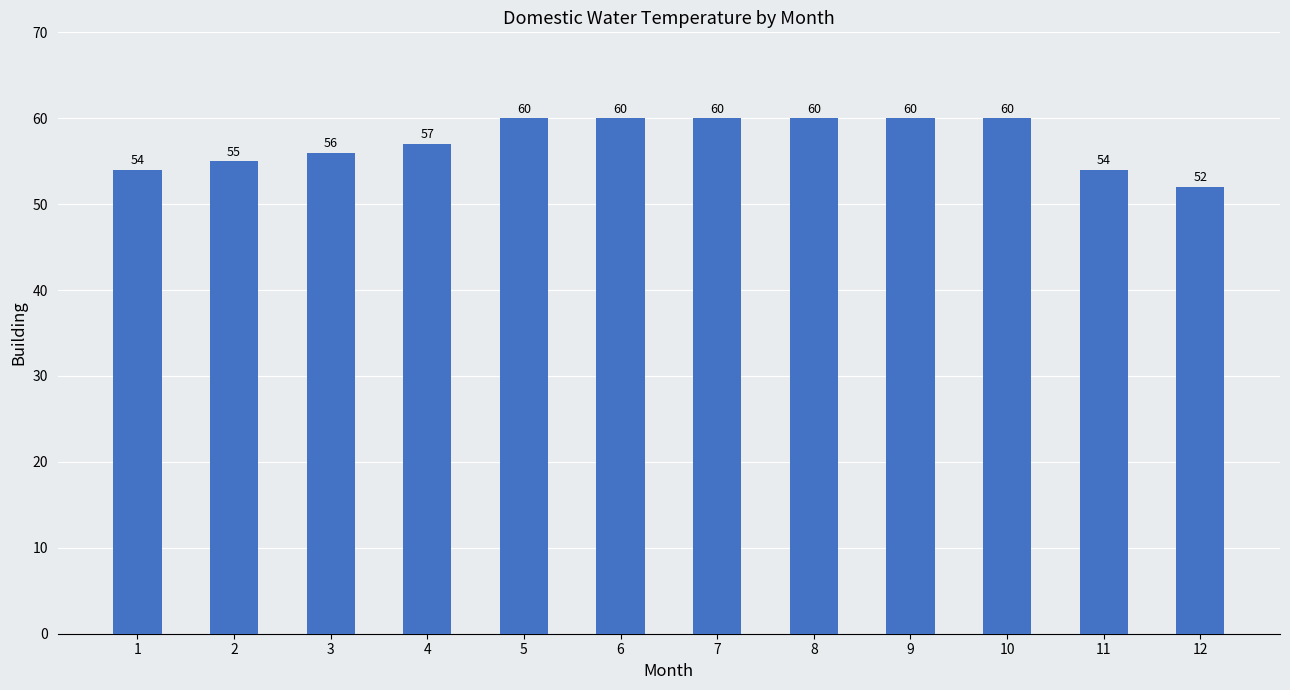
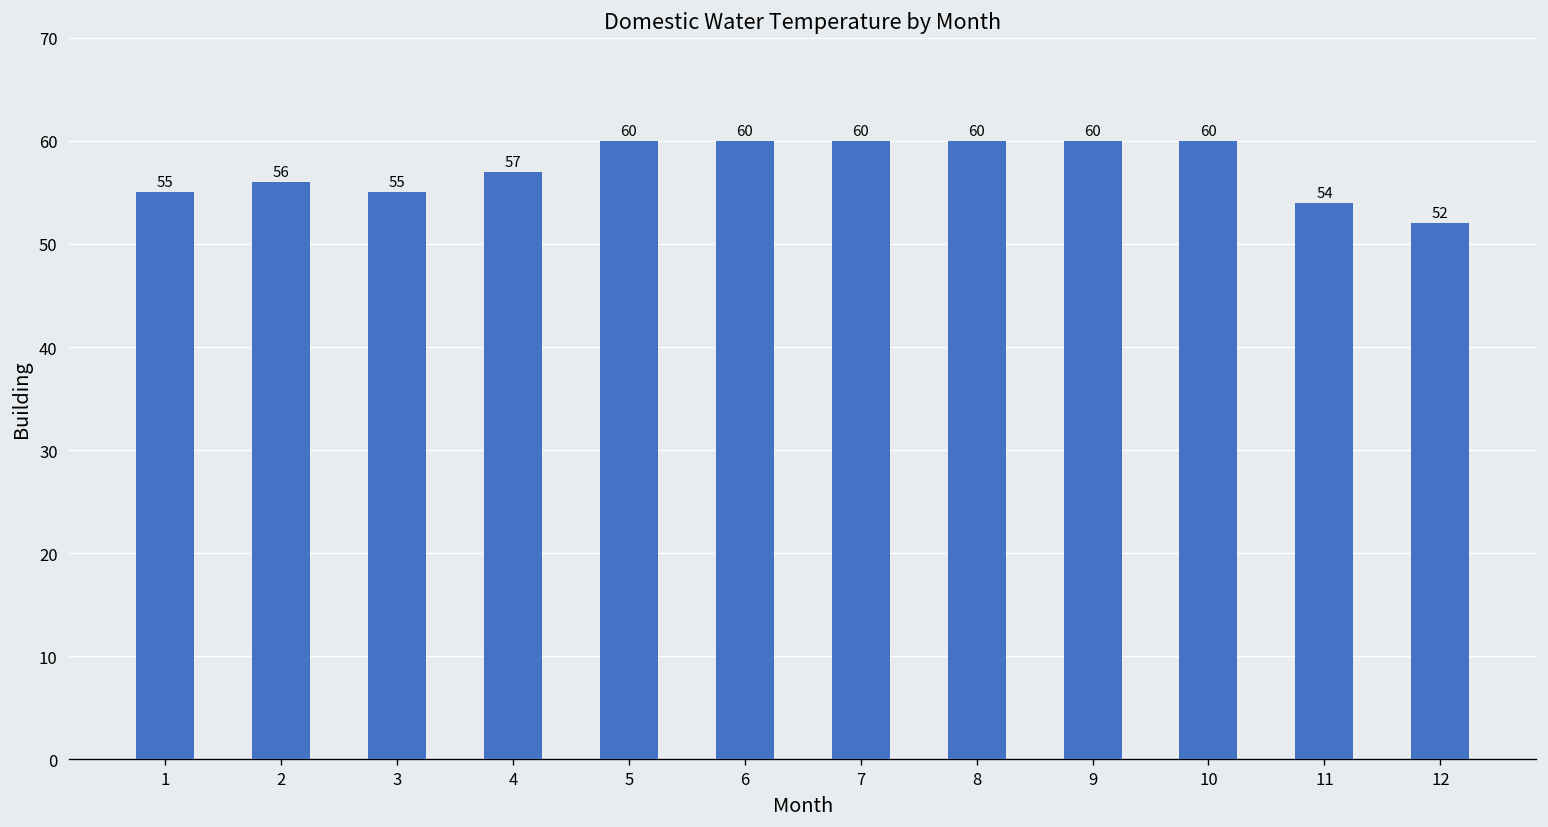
  {
-   "1": 54,
-   "2": 55,
-   "3": 56,
+   "1": 55,
+   "2": 56,
+   "3": 55,
    "4": 57,
    "5": 60,
    "6": 60,
    "7": 60,
    "8": 60,
    "9": 60,
    "10": 60,
    "11": 54,
    "12": 52
  }
